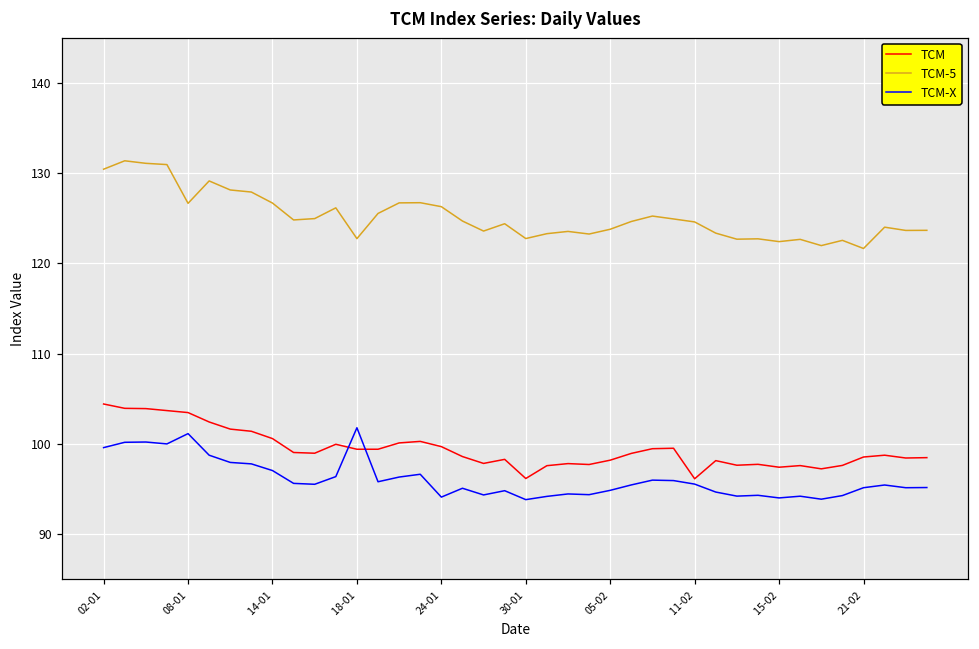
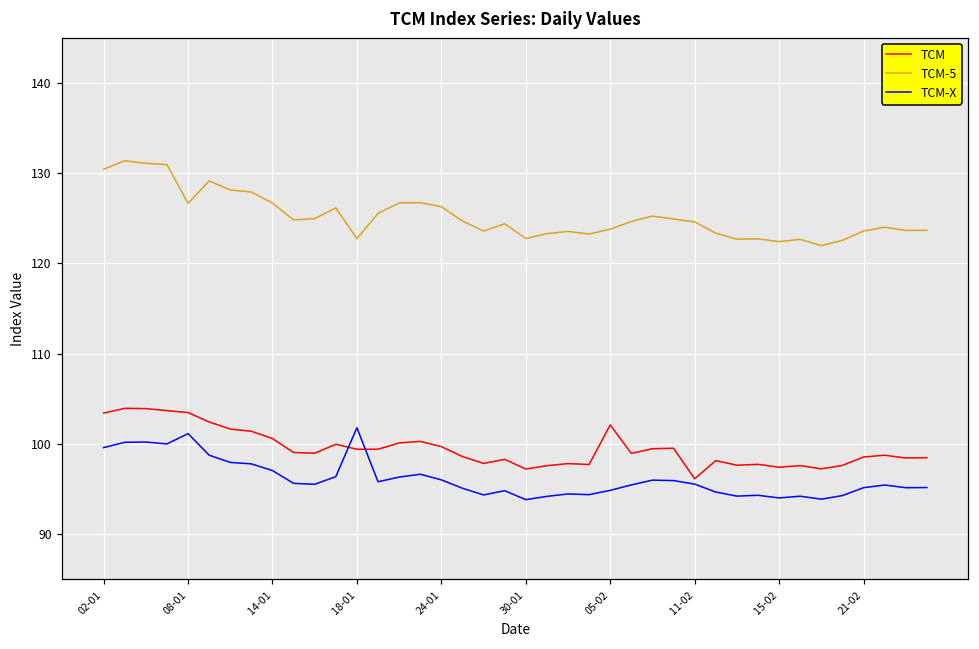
  {
    "TCM": {
-     "02-01": 104,
+     "02-01": 103,
      "08-01": 103,
      "14-01": 101,
      "18-01": 99,
      "24-01": 100,
-     "30-01": 96,
-     "05-02": 98,
+     "30-01": 97,
+     "05-02": 102,
      "11-02": 96,
      "15-02": 97,
      "21-02": 99
    },
    "TCM-5": {
      "02-01": 130,
      "08-01": 127,
      "14-01": 127,
      "18-01": 123,
      "24-01": 126,
      "30-01": 123,
      "05-02": 124,
      "11-02": 125,
      "15-02": 122,
-     "21-02": 122
+     "21-02": 124
    },
    "TCM-X": {
      "02-01": 100,
      "08-01": 101,
      "14-01": 97,
      "18-01": 102,
-     "24-01": 94,
+     "24-01": 96,
      "30-01": 94,
      "05-02": 95,
      "11-02": 96,
      "15-02": 94,
      "21-02": 95
    }
  }
